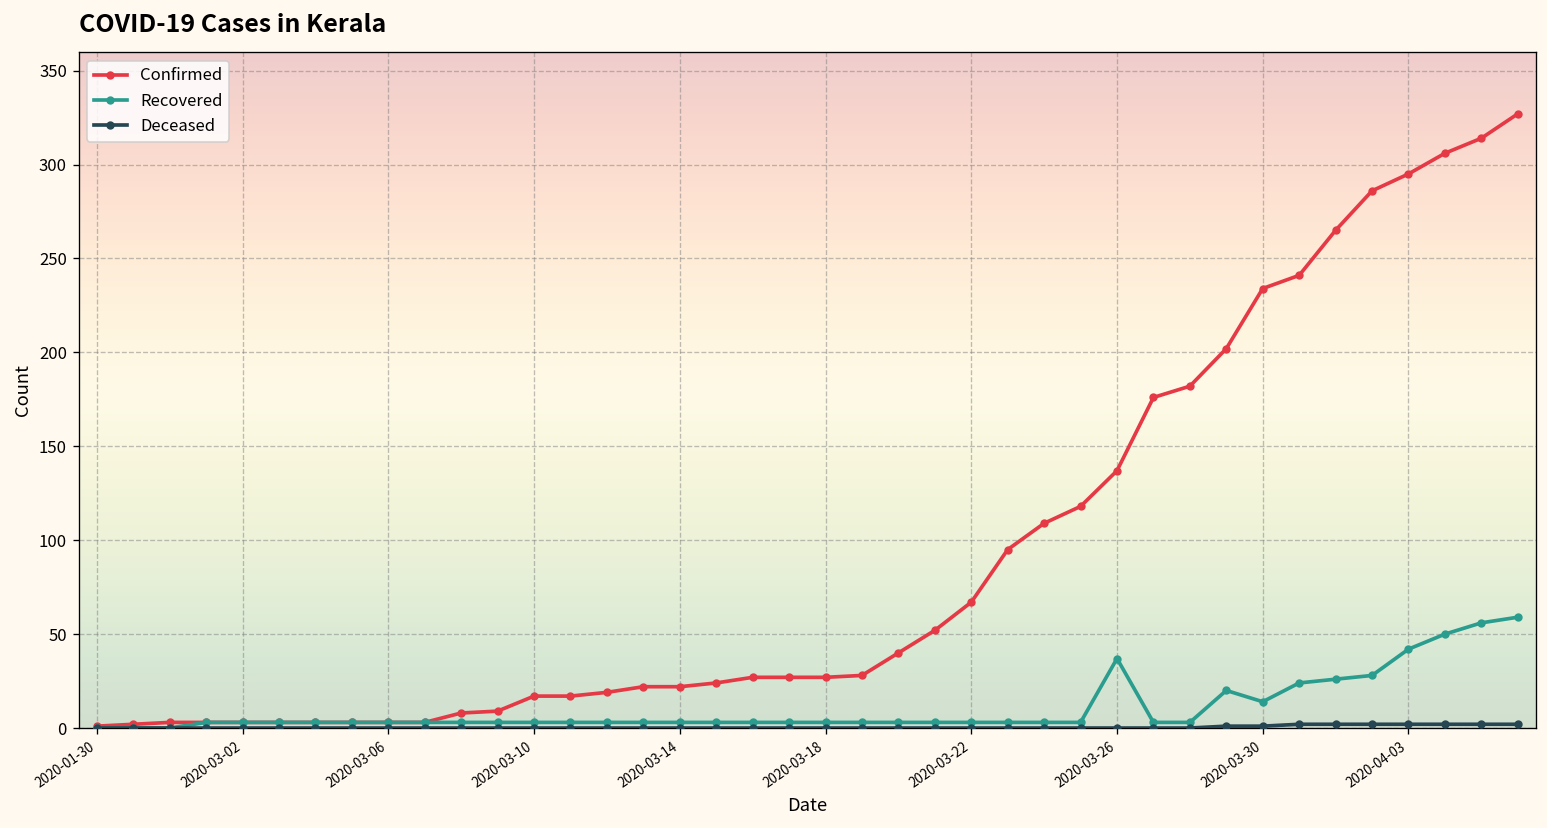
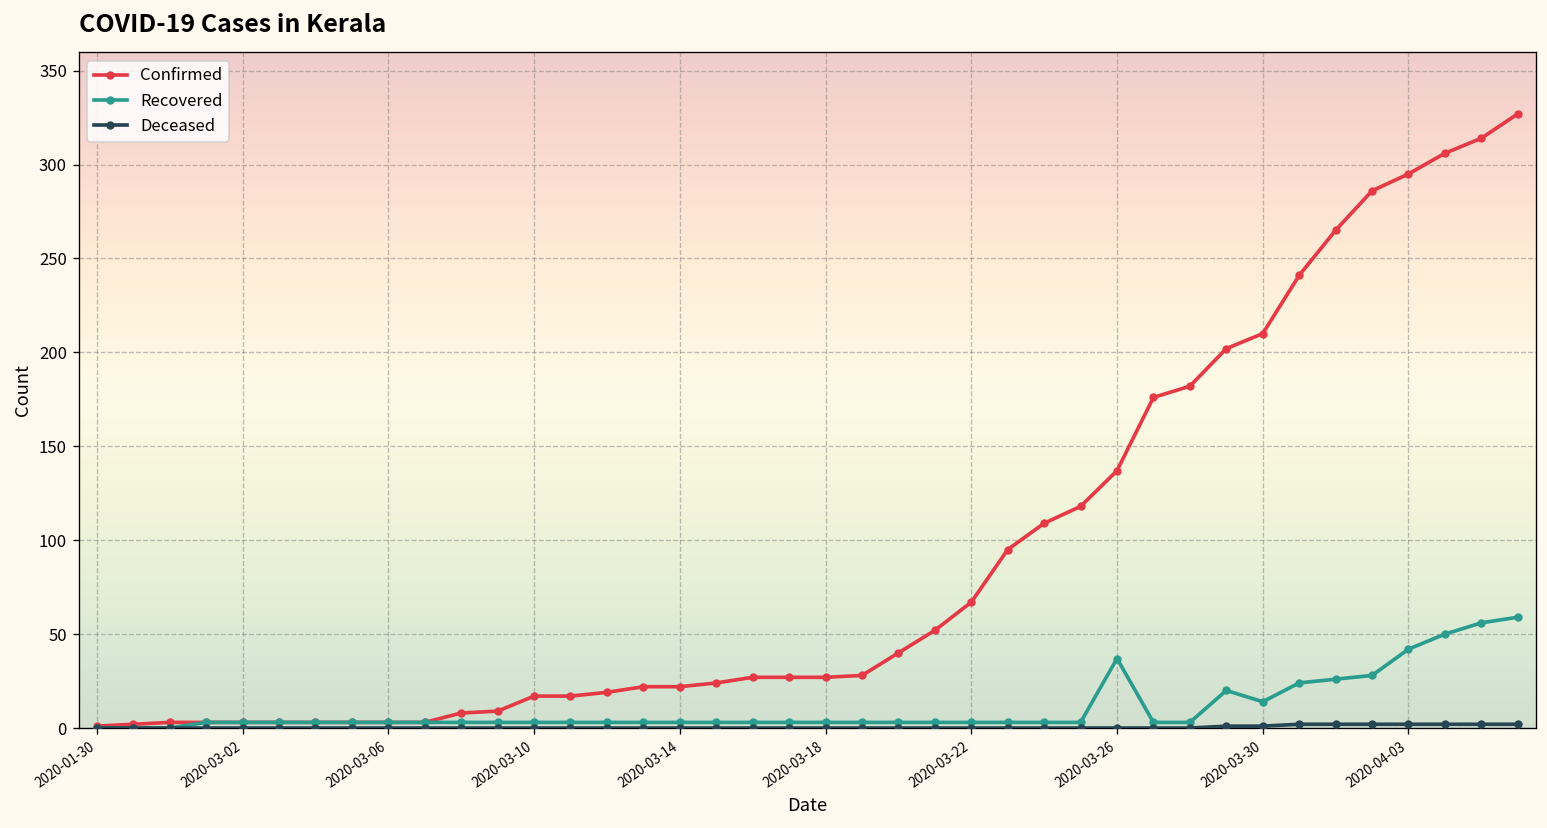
  {
    "Confirmed": {
      "2020-03-10": 17,
      "2020-03-14": 22,
      "2020-03-18": 27,
      "2020-03-22": 67,
      "2020-03-26": 137,
-     "2020-03-30": 234,
+     "2020-03-30": 210,
      "2020-04-03": 295
    },
    "Recovered": {
      "2020-03-10": 3,
      "2020-03-14": 3,
      "2020-03-18": 3,
      "2020-03-22": 3,
      "2020-03-26": 37,
      "2020-03-30": 14,
      "2020-04-03": 42
    },
    "Deceased": {
      "2020-03-02": 0,
      "2020-03-06": 0,
      "2020-03-10": 0,
      "2020-03-14": 0,
      "2020-03-18": 0,
      "2020-03-22": 0,
      "2020-03-26": 0,
      "2020-03-30": 1,
      "2020-04-03": 2
    }
  }
